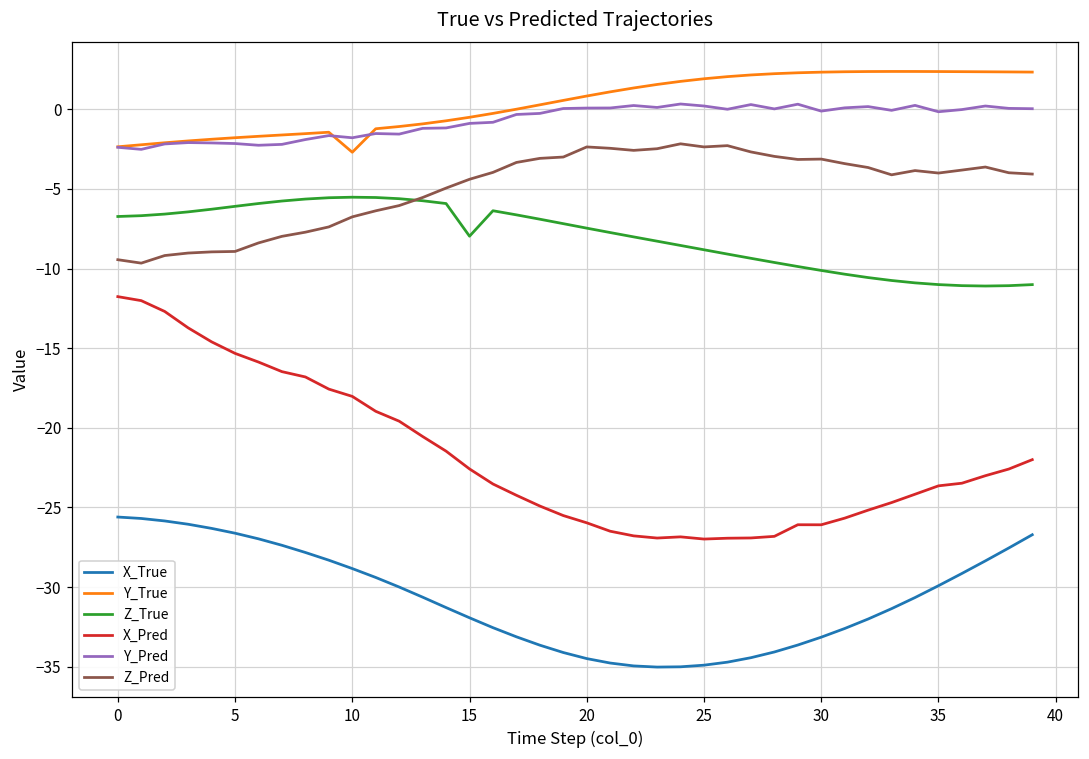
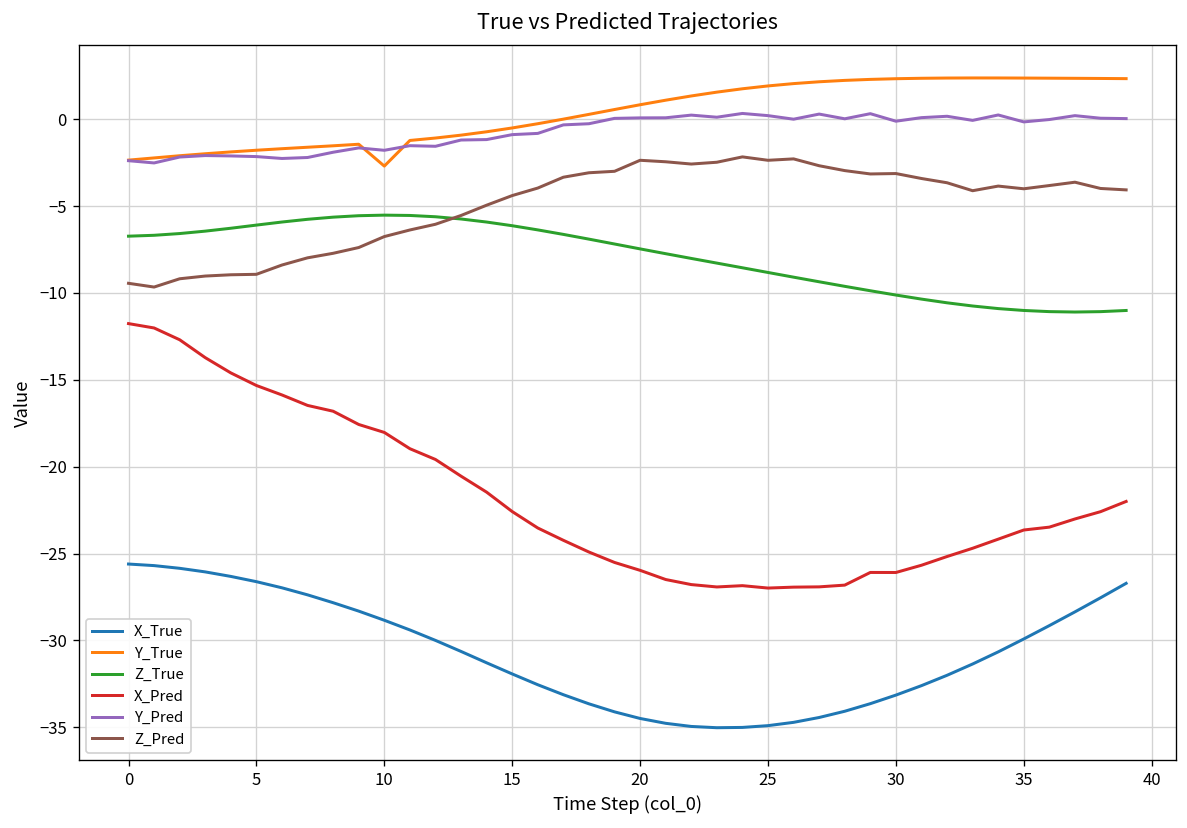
  {
    "X_True": {
      "0": -25.6,
      "5": -26.6,
      "10": -28.8,
      "15": -31.9,
      "20": -34.5,
      "25": -34.9,
      "30": -33.1,
      "35": -29.9
    },
    "Y_True": {
      "5": -1.8,
      "10": -2.7,
      "15": -0.5,
      "20": 0.8,
      "25": 1.9,
      "30": 2.3,
      "35": 2.4
    },
    "Z_True": {
      "0": -6.7,
      "5": -6.1,
      "10": -5.5,
-     "15": -8.0,
+     "15": -6.1,
      "20": -7.5,
      "25": -8.8,
      "30": -10.1,
      "35": -11.0
    },
    "X_Pred": {
      "0": -11.8,
      "5": -15.3,
      "10": -18.0,
      "15": -22.6,
      "20": -26.0,
      "25": -27.0,
      "30": -26.1,
      "35": -23.6
    },
    "Y_Pred": {
      "5": -2.2,
      "10": -1.8,
      "15": -0.9,
      "20": 0.1,
      "25": 0.2,
      "30": -0.1,
      "35": -0.2
    },
    "Z_Pred": {
      "0": -9.4,
      "5": -8.9,
      "10": -6.8,
      "15": -4.4,
      "20": -2.4,
      "25": -2.4,
      "30": -3.1,
      "35": -4.0
    }
  }
